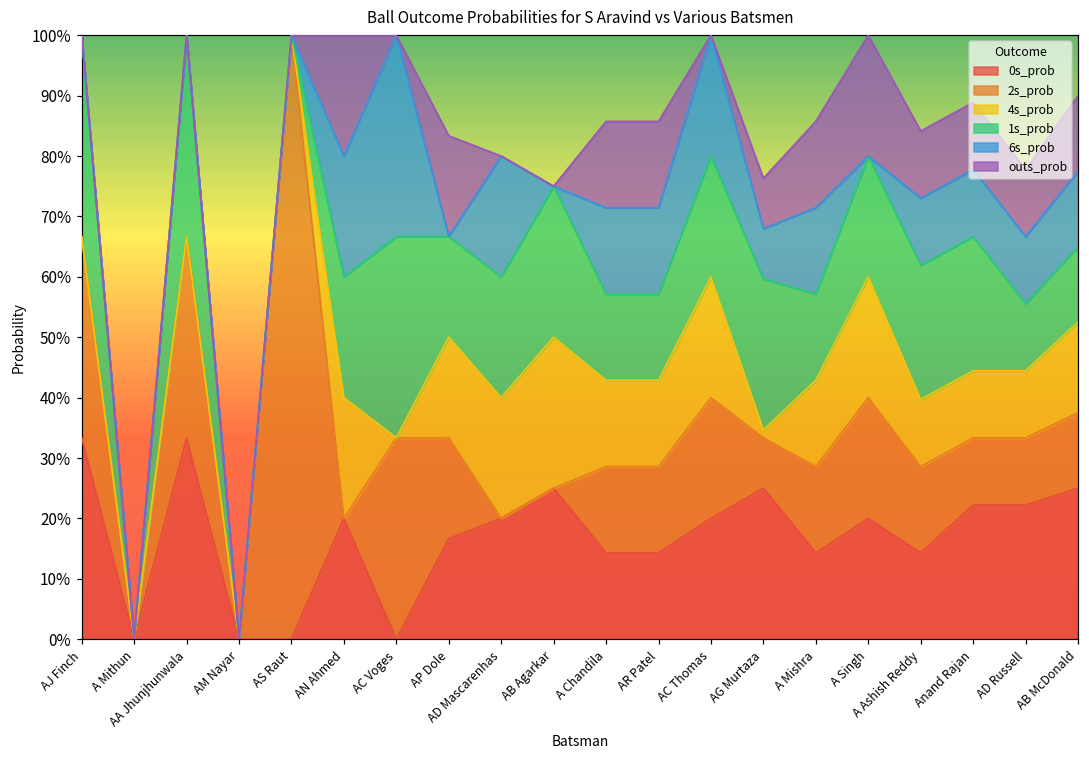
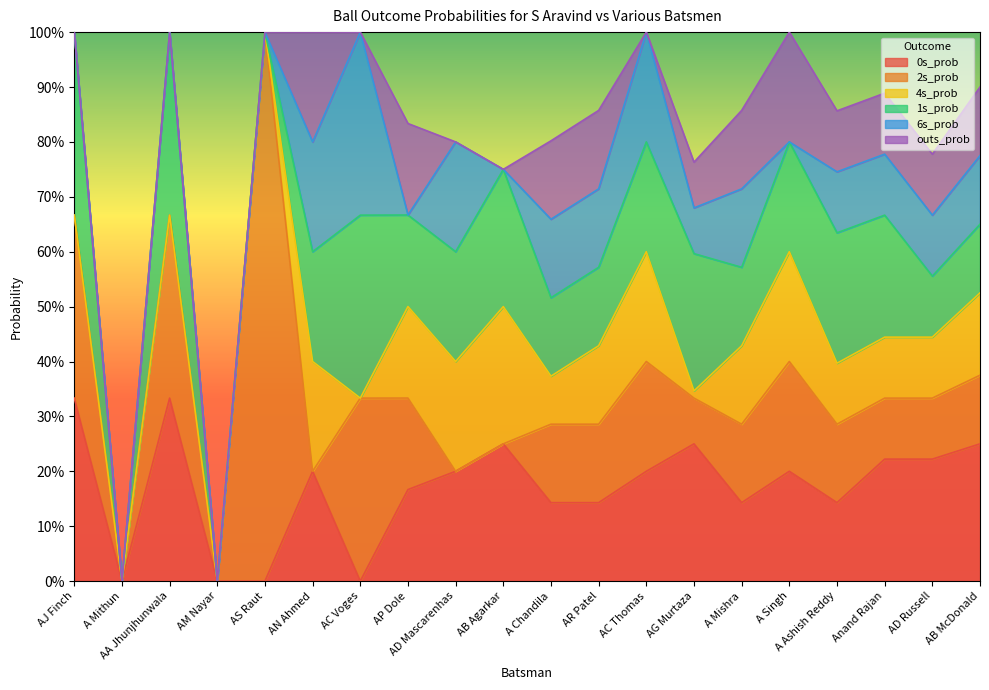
  {
    "4s_prob": {
      "AN Ahmed": "20%",
      "AP Dole": "17%",
      "AD Mascarenhas": "20%",
      "AB Agarkar": "25%",
-     "A Chandila": "14%",
+     "A Chandila": "9%",
      "AR Patel": "14%",
      "AC Thomas": "20%",
      "AG Murtaza": "1%",
      "A Mishra": "14%",
      "A Singh": "20%",
      "A Ashish Reddy": "11%",
      "Anand Rajan": "11%",
      "AD Russell": "11%",
      "AB McDonald": "15%"
    },
    "1s_prob": {
      "AN Ahmed": "20%",
      "AC Voges": "33%",
      "AD Mascarenhas": "20%",
      "A Chandila": "14%",
      "AR Patel": "14%",
      "AC Thomas": "20%",
      "AG Murtaza": "25%",
      "A Mishra": "14%",
-     "A Ashish Reddy": "22%",
+     "A Ashish Reddy": "24%",
      "Anand Rajan": "22%",
      "AD Russell": "11%",
      "AB McDonald": "13%"
    },
    "6s_prob": {
      "AN Ahmed": "20%",
      "A Chandila": "14%",
      "AR Patel": "14%",
      "AG Murtaza": "8%",
      "A Mishra": "14%",
      "A Ashish Reddy": "11%",
      "Anand Rajan": "11%",
      "AD Russell": "11%",
      "AB McDonald": "13%"
    },
    "outs_prob": {
      "AN Ahmed": "20%",
      "AP Dole": "17%",
      "A Chandila": "14%",
      "AR Patel": "14%",
      "AG Murtaza": "8%",
      "A Mishra": "14%",
      "A Singh": "20%",
      "A Ashish Reddy": "11%",
      "AD Russell": "11%",
      "AB McDonald": "13%"
    }
  }
